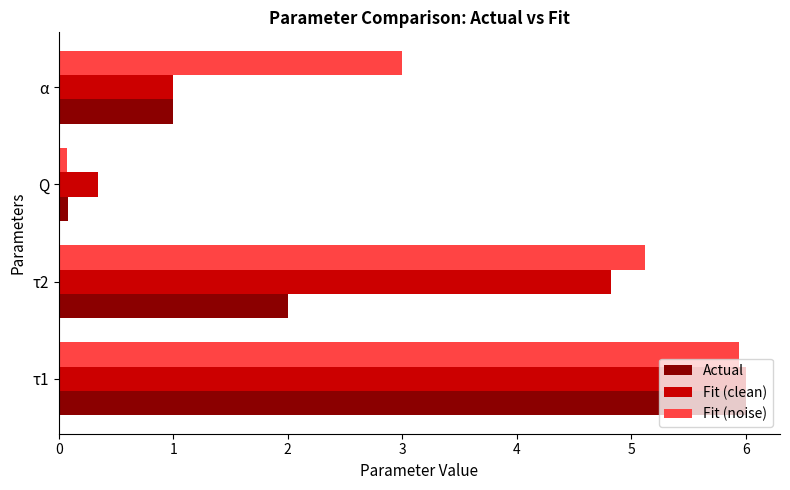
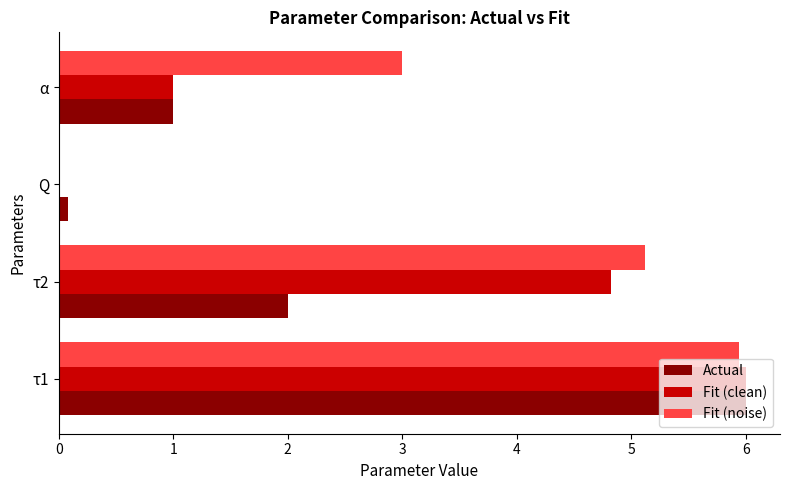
  {
    "Actual": {
      "α": 1.00,
      "Q": 0.08,
      "τ2": 2.00
    },
    "Fit (clean)": {
      "α": 1.00,
-     "Q": 0.34,
+     "Q": 0.00,
      "τ2": 4.82
    },
    "Fit (noise)": {
      "α": 3.00,
-     "Q": 0.08,
+     "Q": 0.00,
      "τ2": 5.12,
      "τ1": 5.94
    }
  }
